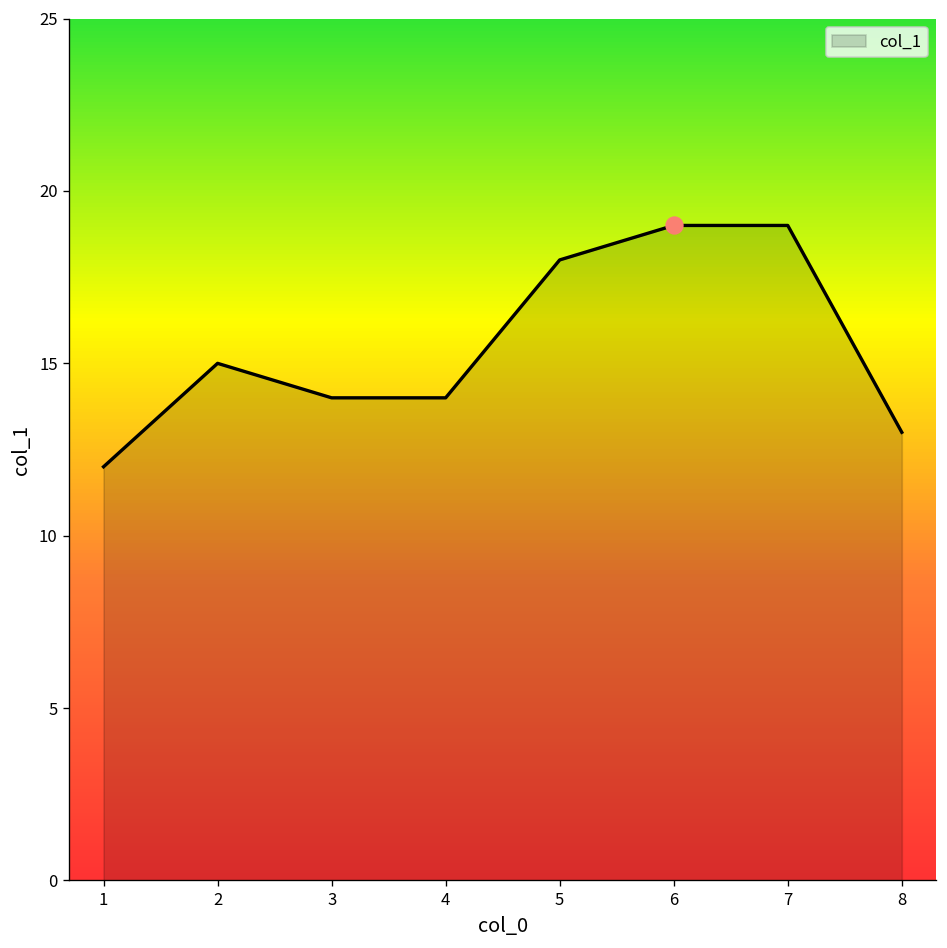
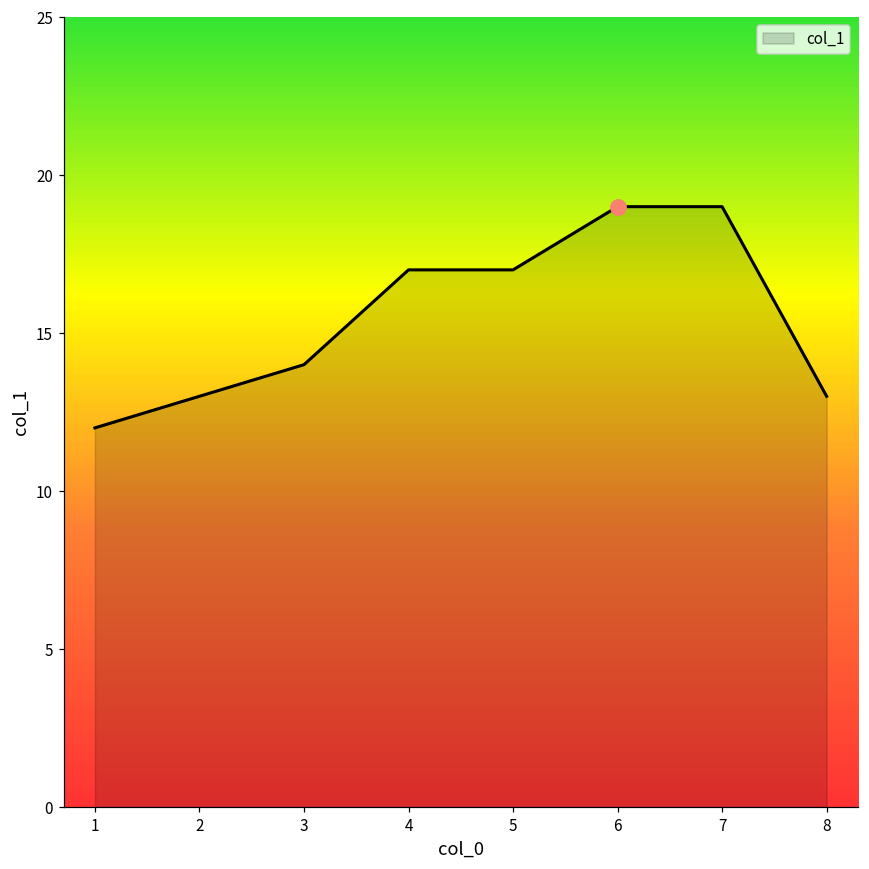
  {
    "col_1": {
      "1": 12,
-     "2": 15,
+     "2": 13,
      "3": 14,
-     "4": 14,
-     "5": 18,
+     "4": 17,
+     "5": 17,
      "7": 19,
      "8": 13
    }
  }
